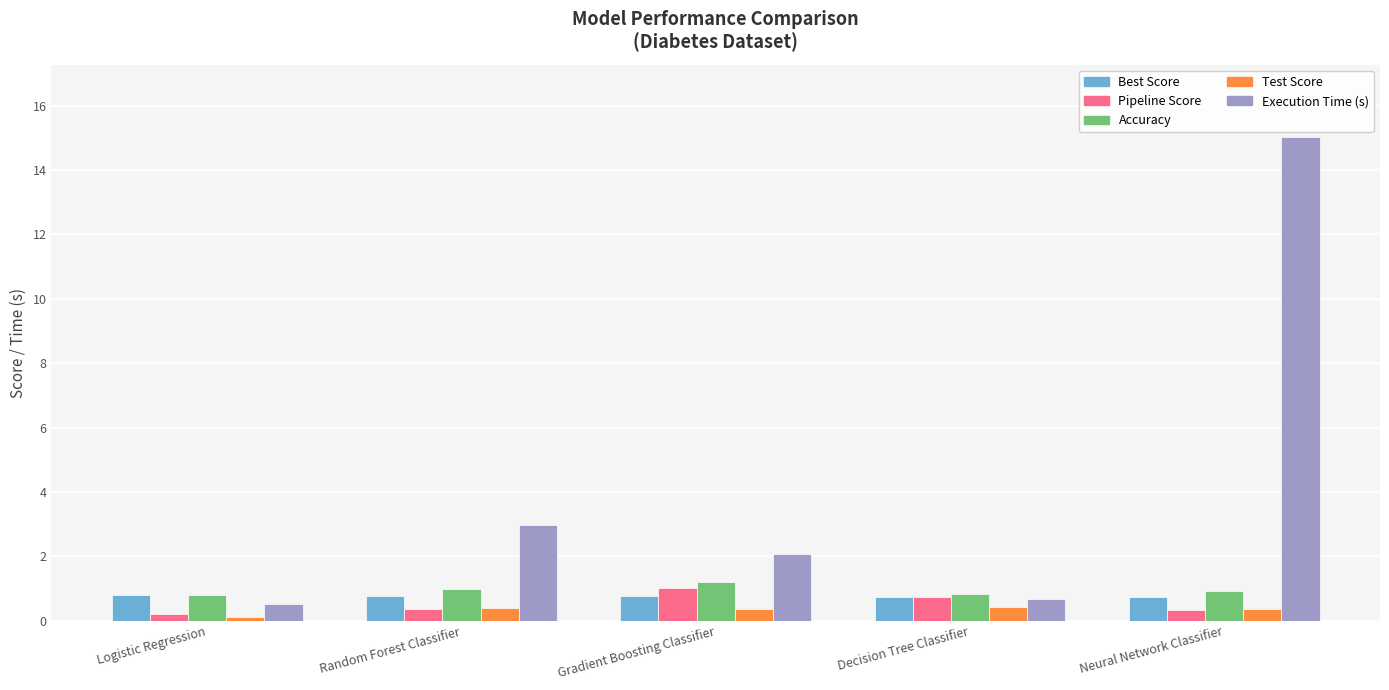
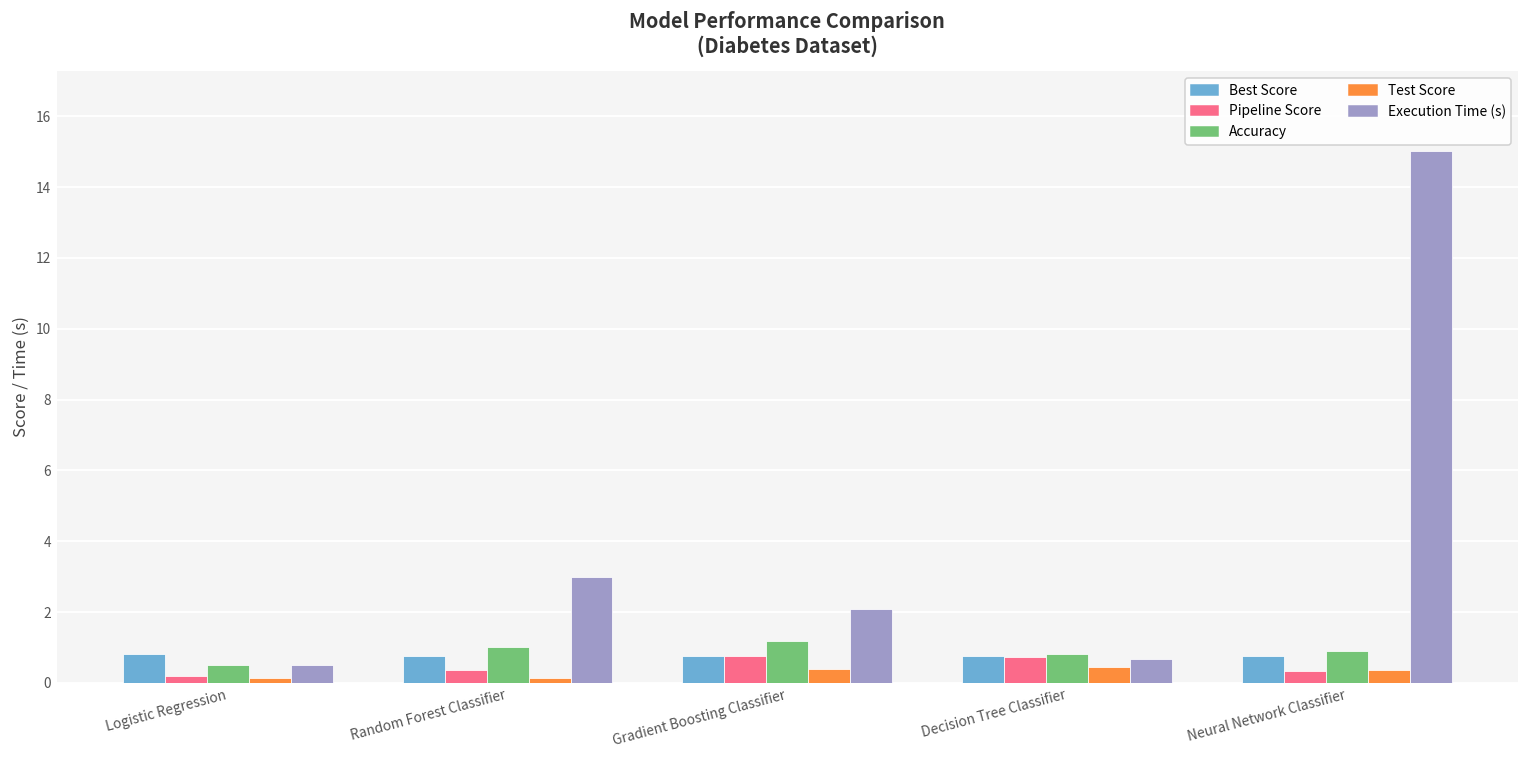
  {
    "Pipeline Score": {
      "Logistic Regression": 0.2,
      "Random Forest Classifier": 0.4,
-     "Gradient Boosting Classifier": 1.0,
+     "Gradient Boosting Classifier": 0.8,
      "Decision Tree Classifier": 0.7,
      "Neural Network Classifier": 0.3
    },
    "Accuracy": {
-     "Logistic Regression": 0.8,
+     "Logistic Regression": 0.5,
      "Random Forest Classifier": 1.0,
      "Gradient Boosting Classifier": 1.2,
      "Decision Tree Classifier": 0.8,
      "Neural Network Classifier": 0.9
    },
    "Test Score": {
      "Logistic Regression": 0.1,
-     "Random Forest Classifier": 0.4,
+     "Random Forest Classifier": 0.1,
      "Gradient Boosting Classifier": 0.4,
      "Decision Tree Classifier": 0.4,
      "Neural Network Classifier": 0.4
    }
  }
